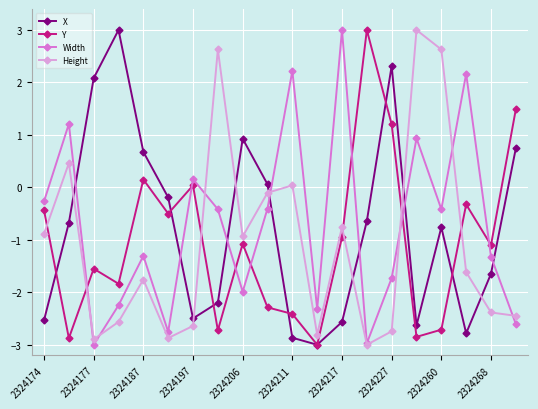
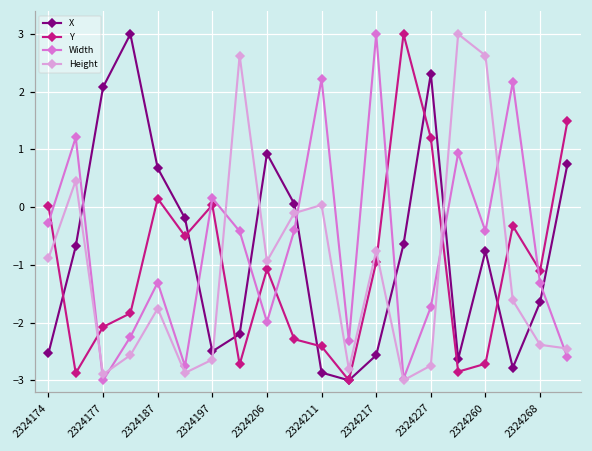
  {
    "X": {
      "2324174": -2.5,
      "2324177": 2.1,
      "2324187": 0.7,
      "2324197": -2.5,
      "2324206": 0.9,
      "2324211": -2.9,
      "2324217": -2.6,
      "2324227": 2.3,
      "2324260": -0.8,
      "2324268": -1.6
    },
    "Y": {
-     "2324174": -0.4,
-     "2324177": -1.6,
+     "2324174": 0.0,
+     "2324177": -2.1,
      "2324187": 0.2,
      "2324197": 0.0,
      "2324206": -1.1,
      "2324211": -2.4,
      "2324217": -1.0,
      "2324227": 1.2,
      "2324260": -2.7,
      "2324268": -1.1
    }
  }
